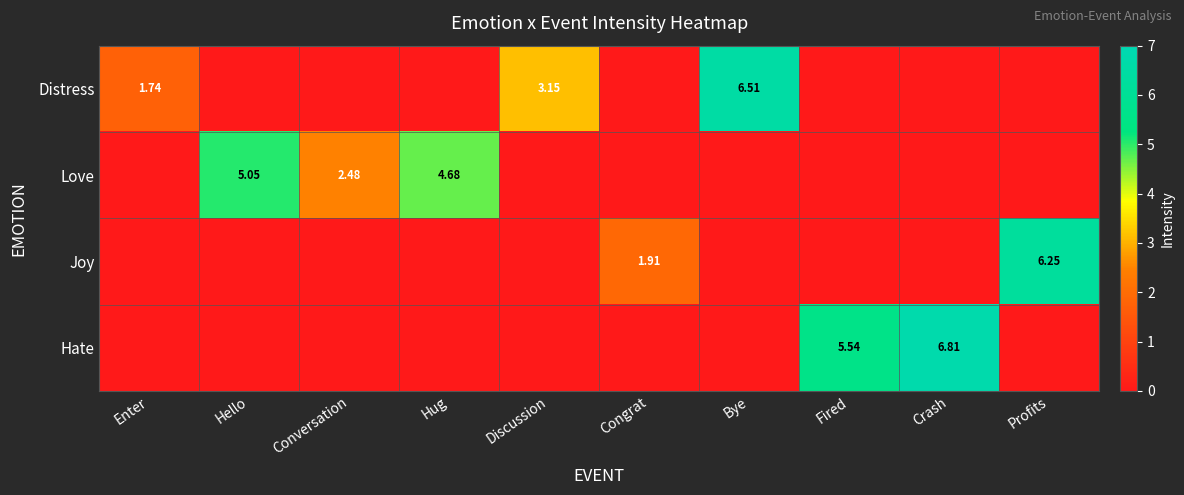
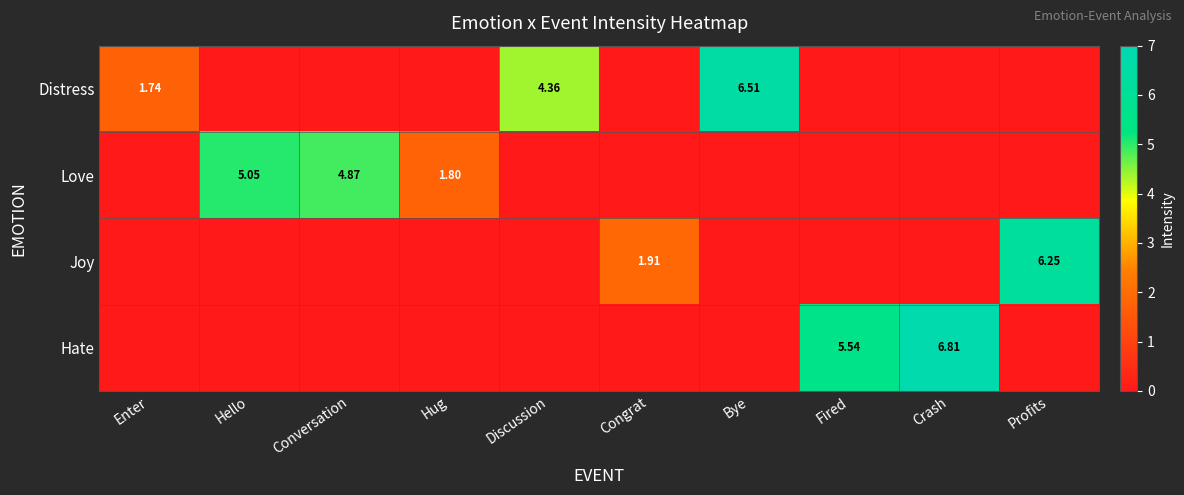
  {
    "Distress": {
      "Enter": 1.74,
-     "Discussion": 3.15,
+     "Discussion": 4.36,
      "Bye": 6.51
    },
    "Love": {
      "Hello": 5.05,
-     "Conversation": 2.48,
-     "Hug": 4.68
+     "Conversation": 4.87,
+     "Hug": 1.80
    },
    "Joy": {
      "Congrat": 1.91,
      "Profits": 6.25
    },
    "Hate": {
      "Fired": 5.54,
      "Crash": 6.81
    }
  }
